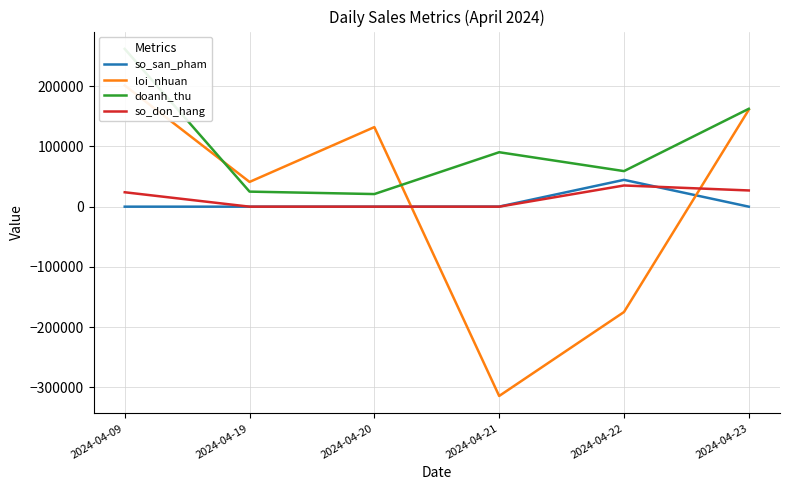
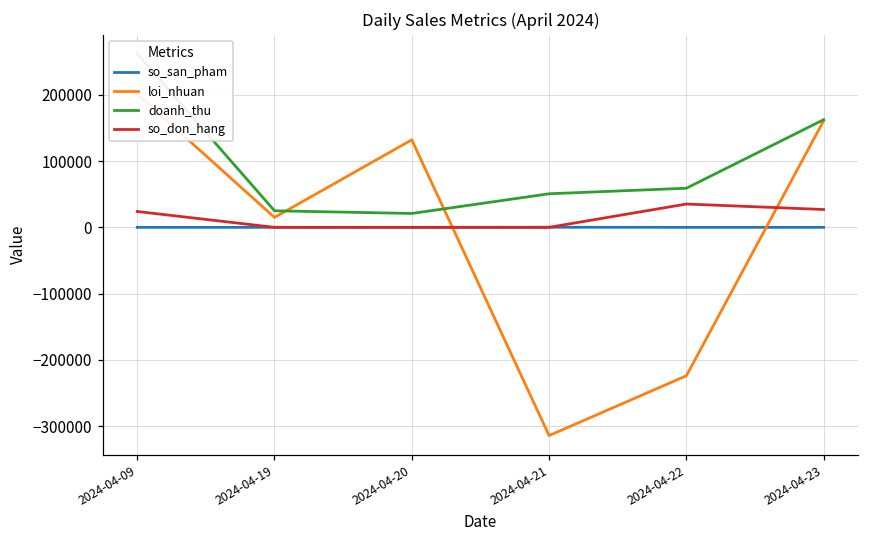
  {
    "so_san_pham": {
      "2024-04-09": 0,
-     "2024-04-22": 40000,
+     "2024-04-22": 0,
      "2024-04-23": 0
    },
    "loi_nhuan": {
-     "2024-04-19": 40000,
+     "2024-04-19": 20000,
      "2024-04-20": 130000,
      "2024-04-21": -310000,
-     "2024-04-22": -180000
+     "2024-04-22": -220000
    },
    "doanh_thu": {
      "2024-04-19": 30000,
      "2024-04-20": 20000,
-     "2024-04-21": 90000,
+     "2024-04-21": 50000,
      "2024-04-22": 60000
    },
    "so_don_hang": {
      "2024-04-09": 20000,
      "2024-04-22": 40000,
      "2024-04-23": 30000
    }
  }
